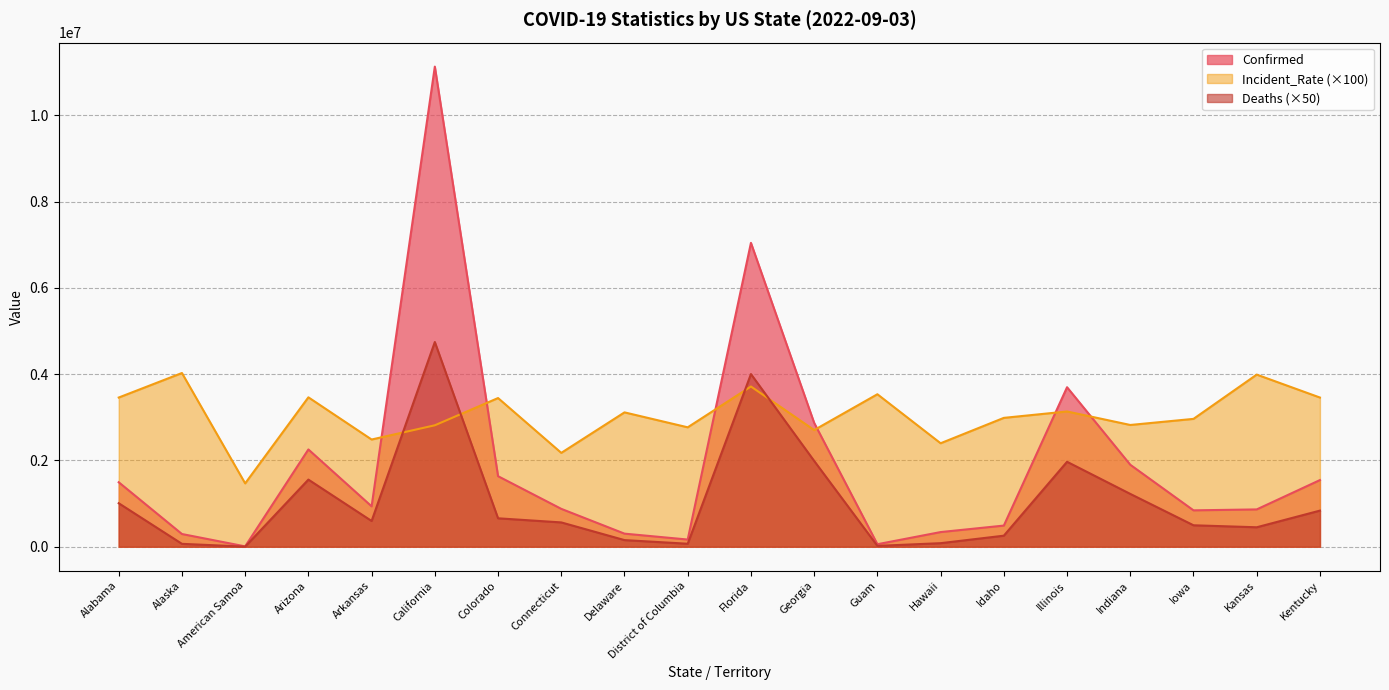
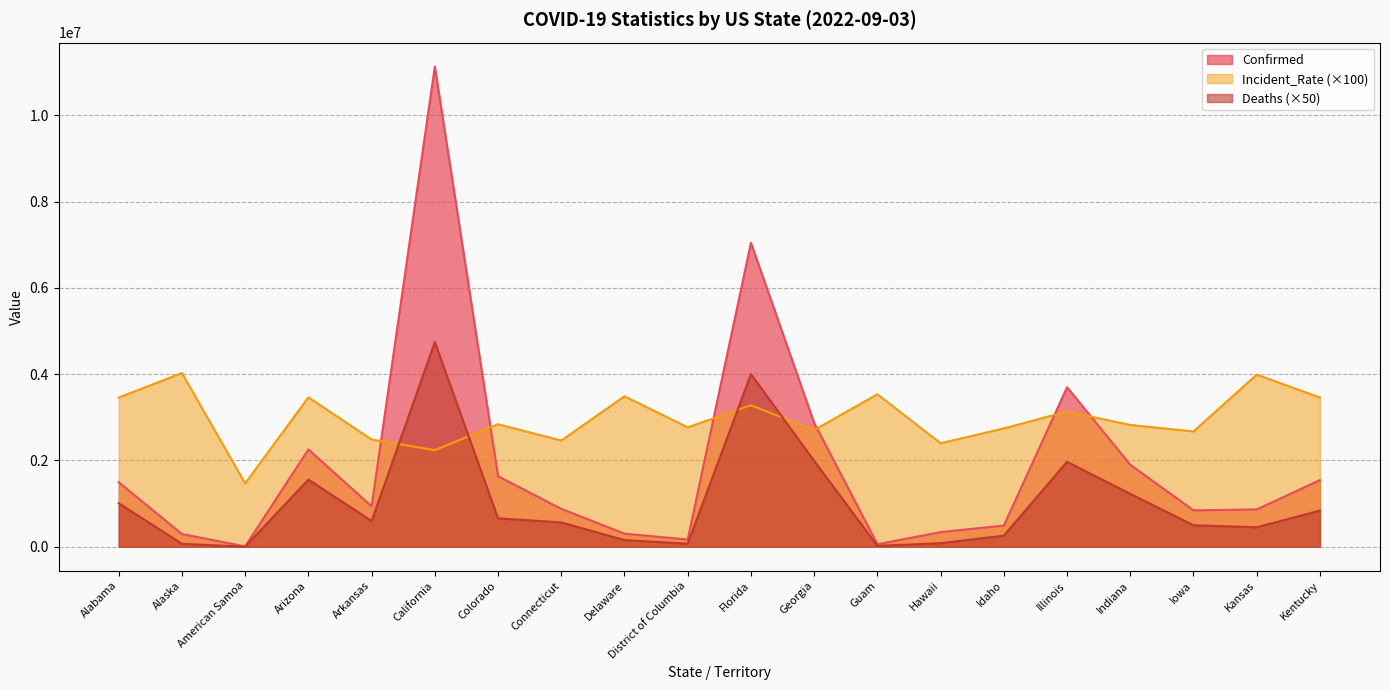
  {
    "Incident_Rate (×100)": {
      "Alabama": 3500000,
      "Alaska": 4000000,
      "American Samoa": 1500000,
      "Arizona": 3500000,
      "Arkansas": 2500000,
-     "California": 2800000,
-     "Colorado": 3400000,
-     "Connecticut": 2200000,
-     "Delaware": 3100000,
+     "California": 2200000,
+     "Colorado": 2800000,
+     "Connecticut": 2500000,
+     "Delaware": 3500000,
      "District of Columbia": 2800000,
-     "Florida": 3700000,
+     "Florida": 3300000,
      "Georgia": 2700000,
      "Guam": 3500000,
      "Hawaii": 2400000,
-     "Idaho": 3000000,
+     "Idaho": 2700000,
      "Illinois": 3100000,
      "Indiana": 2800000,
-     "Iowa": 3000000,
+     "Iowa": 2700000,
      "Kansas": 4000000,
      "Kentucky": 3500000
    }
  }
